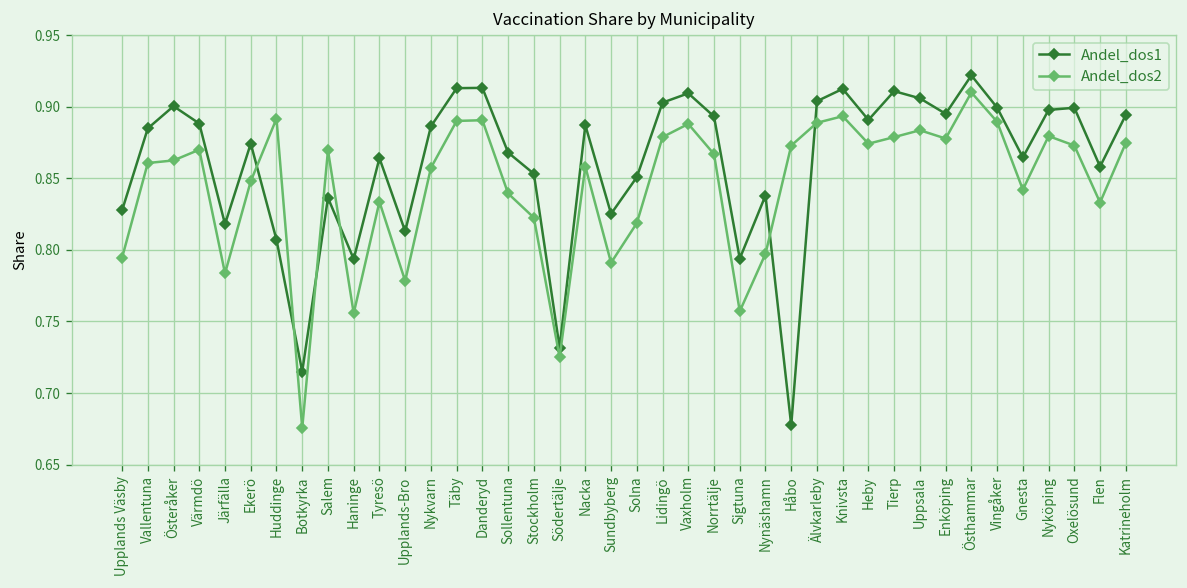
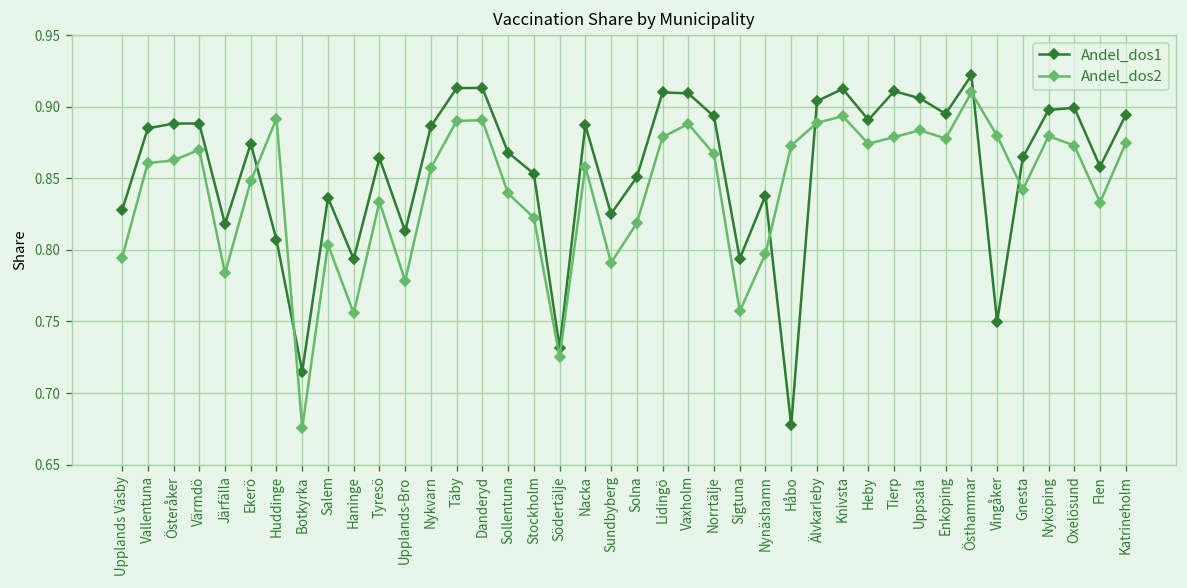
  {
    "Andel_dos1": {
      "Upplands Väsby": 0.828,
      "Vallentuna": 0.885,
-     "Österåker": 0.900,
+     "Österåker": 0.888,
      "Värmdö": 0.888,
      "Järfälla": 0.818,
      "Ekerö": 0.874,
      "Huddinge": 0.807,
      "Botkyrka": 0.715,
      "Salem": 0.836,
      "Haninge": 0.794,
      "Tyresö": 0.864,
      "Upplands-Bro": 0.813,
      "Nykvarn": 0.886,
      "Täby": 0.913,
      "Danderyd": 0.913,
      "Sollentuna": 0.868,
      "Stockholm": 0.853,
      "Södertälje": 0.732,
      "Nacka": 0.887,
      "Sundbyberg": 0.825,
      "Solna": 0.851,
-     "Lidingö": 0.903,
+     "Lidingö": 0.910,
      "Vaxholm": 0.909,
      "Norrtälje": 0.893,
      "Sigtuna": 0.794,
      "Nynäshamn": 0.838,
      "Håbo": 0.677,
      "Älvkarleby": 0.904,
      "Knivsta": 0.913,
      "Heby": 0.891,
      "Tierp": 0.911,
      "Uppsala": 0.906,
      "Enköping": 0.895,
      "Östhammar": 0.922,
-     "Vingåker": 0.899,
+     "Vingåker": 0.750,
      "Gnesta": 0.865,
      "Nyköping": 0.898,
      "Oxelösund": 0.899,
      "Flen": 0.858,
      "Katrineholm": 0.894
    },
    "Andel_dos2": {
      "Upplands Väsby": 0.795,
      "Vallentuna": 0.861,
      "Österåker": 0.863,
      "Värmdö": 0.870,
      "Järfälla": 0.784,
      "Ekerö": 0.848,
      "Huddinge": 0.892,
      "Botkyrka": 0.676,
-     "Salem": 0.870,
+     "Salem": 0.804,
      "Haninge": 0.756,
      "Tyresö": 0.834,
      "Upplands-Bro": 0.778,
      "Nykvarn": 0.857,
      "Täby": 0.890,
      "Danderyd": 0.891,
      "Sollentuna": 0.839,
      "Stockholm": 0.823,
      "Södertälje": 0.725,
      "Nacka": 0.858,
      "Sundbyberg": 0.791,
      "Solna": 0.819,
      "Lidingö": 0.879,
      "Vaxholm": 0.888,
      "Norrtälje": 0.867,
      "Sigtuna": 0.757,
      "Nynäshamn": 0.797,
      "Håbo": 0.873,
      "Älvkarleby": 0.889,
      "Knivsta": 0.893,
      "Heby": 0.874,
      "Tierp": 0.879,
      "Uppsala": 0.884,
      "Enköping": 0.878,
      "Östhammar": 0.910,
-     "Vingåker": 0.890,
+     "Vingåker": 0.880,
      "Gnesta": 0.842,
      "Nyköping": 0.880,
      "Oxelösund": 0.873,
      "Flen": 0.833,
      "Katrineholm": 0.875
    }
  }
